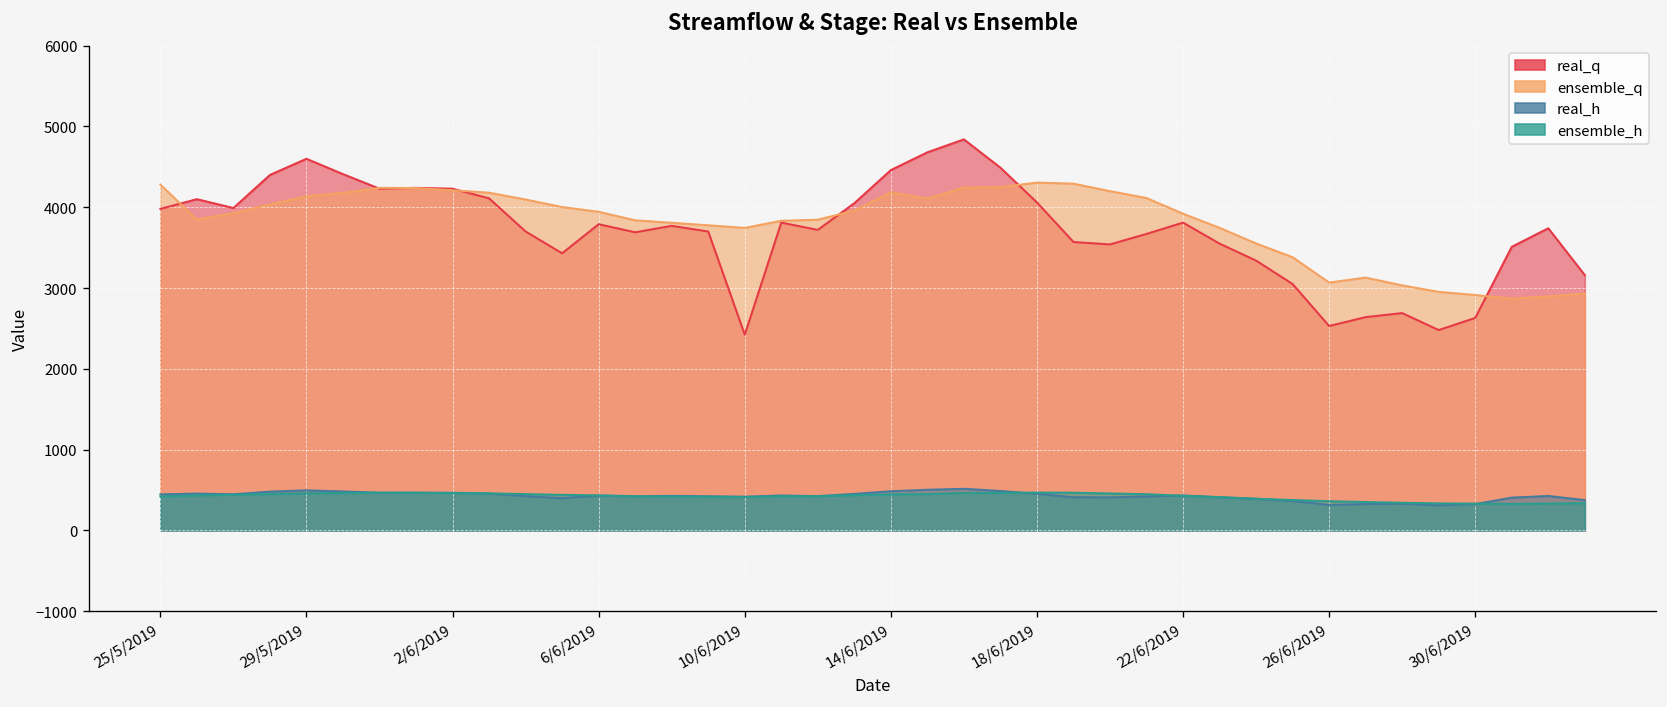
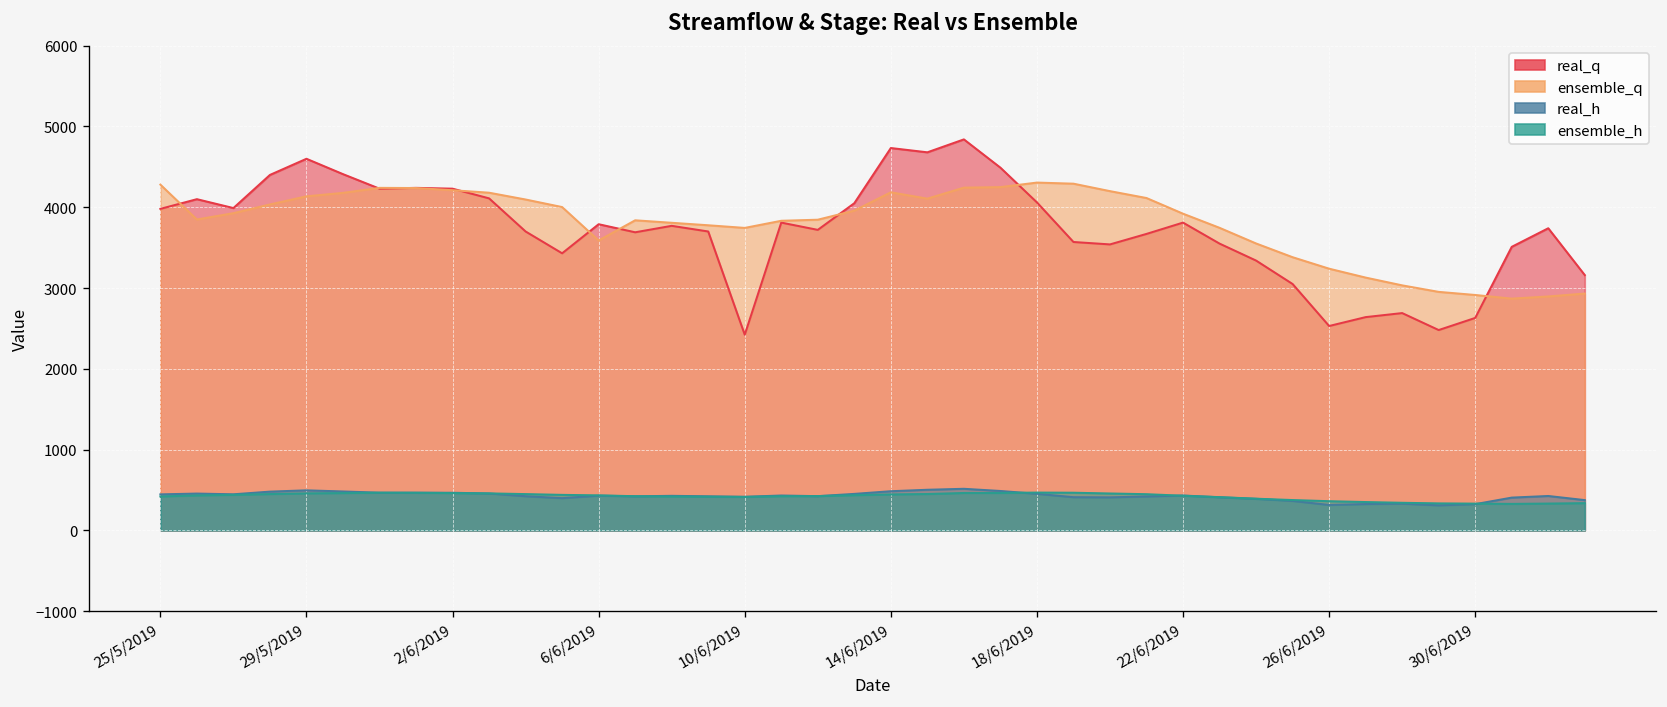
  {
    "real_q": {
      "25/5/2019": 4000,
      "29/5/2019": 4600,
      "6/6/2019": 3800,
      "10/6/2019": 2400,
-     "14/6/2019": 4500,
+     "14/6/2019": 4700,
      "18/6/2019": 4100,
      "22/6/2019": 3800,
      "26/6/2019": 2500,
      "30/6/2019": 2600
    },
    "ensemble_q": {
      "25/5/2019": 4300,
      "29/5/2019": 4100,
-     "6/6/2019": 3900,
+     "6/6/2019": 3600,
      "10/6/2019": 3700,
      "14/6/2019": 4200,
      "18/6/2019": 4300,
      "22/6/2019": 3900,
-     "26/6/2019": 3100,
+     "26/6/2019": 3200,
      "30/6/2019": 2900
    }
  }
